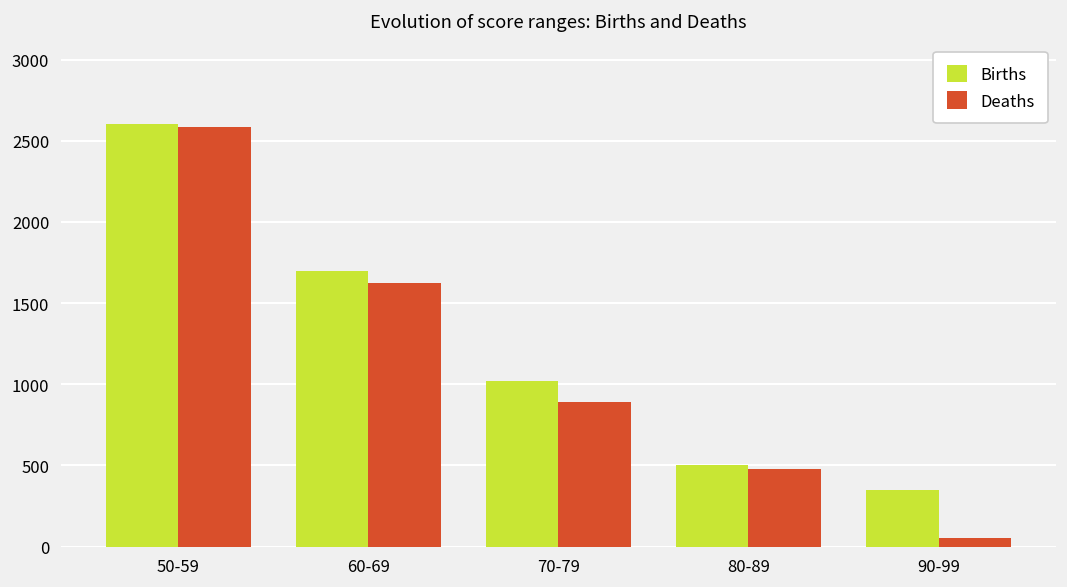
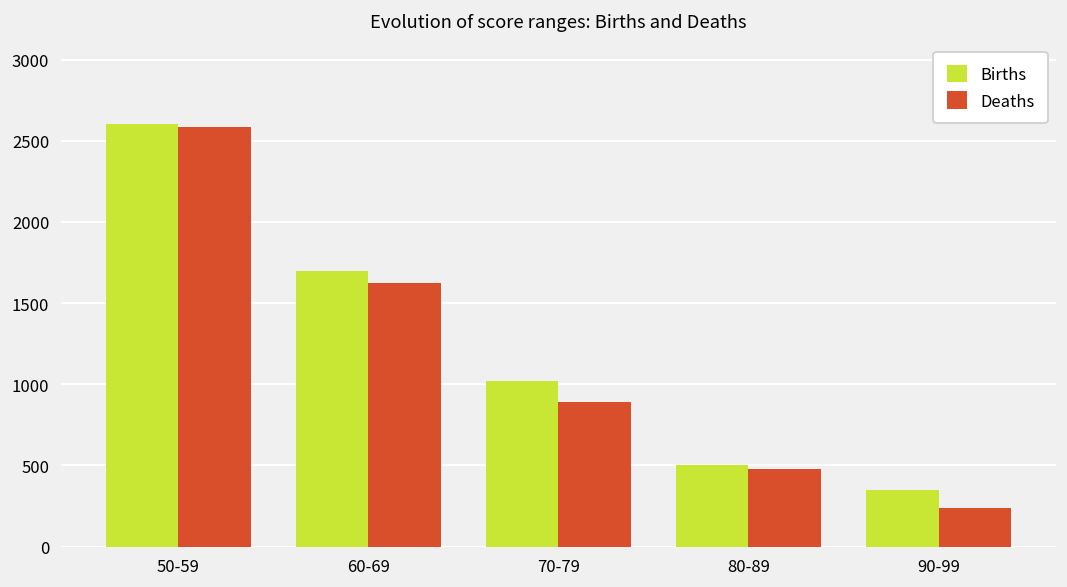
  {
    "Births": {
      "50-59": 2600,
      "60-69": 1700,
      "70-79": 1020,
      "80-89": 500,
      "90-99": 350
    },
    "Deaths": {
      "50-59": 2590,
      "60-69": 1630,
      "70-79": 890,
      "80-89": 480,
-     "90-99": 50
+     "90-99": 240
    }
  }
